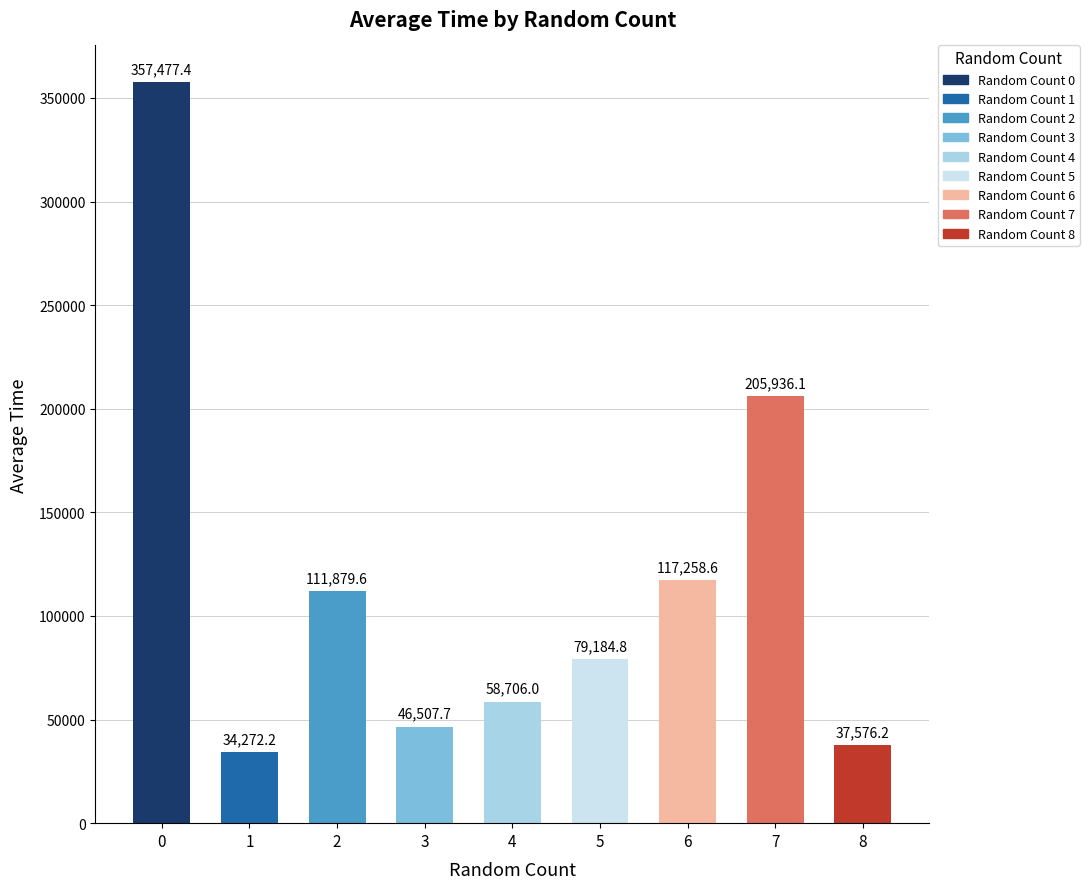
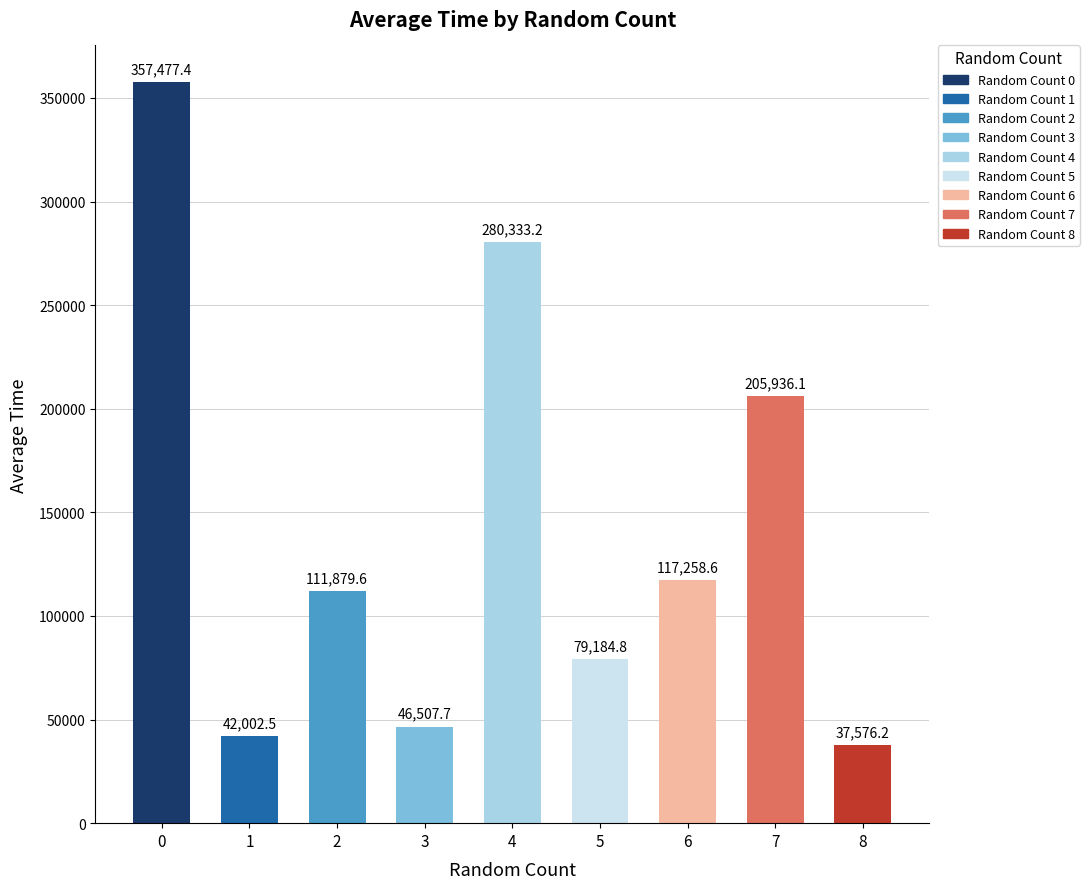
  {
    "0": "357,477.4",
-   "1": "34,272.2",
+   "1": "42,002.5",
    "2": "111,879.6",
    "3": "46,507.7",
-   "4": "58,706.0",
+   "4": "280,333.2",
    "5": "79,184.8",
    "6": "117,258.6",
    "7": "205,936.1",
    "8": "37,576.2"
  }
